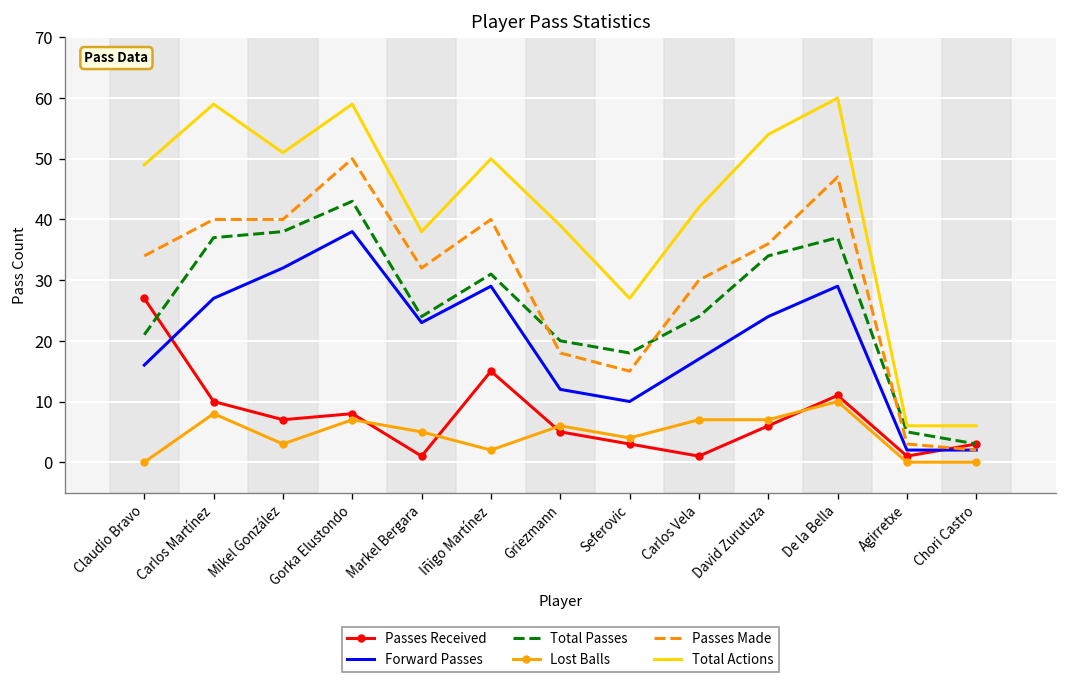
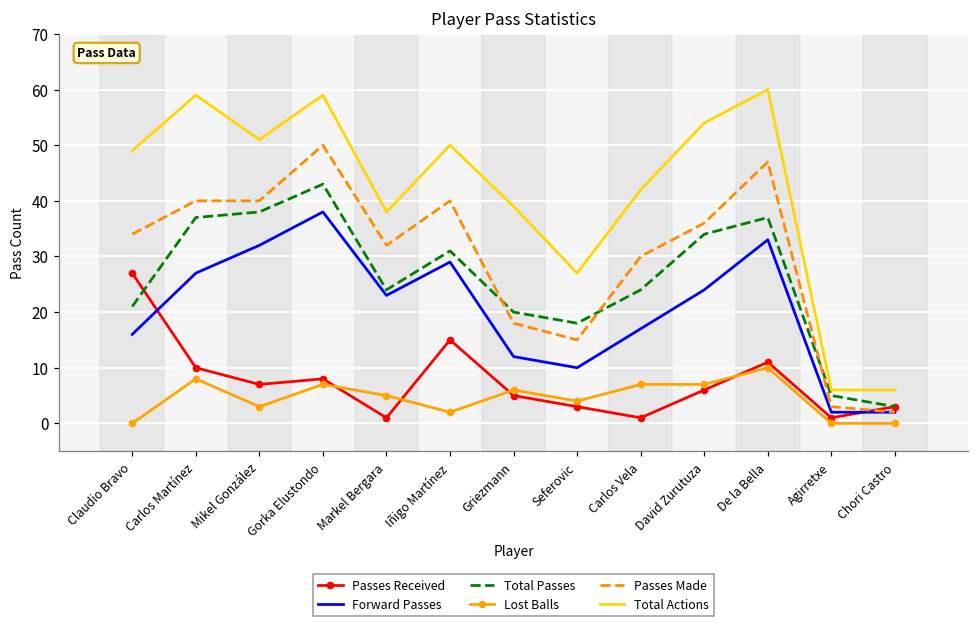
  {
    "Passes Received": {
      "Claudio Bravo": 27,
      "Carlos Martínez": 10,
      "Mikel González": 7,
      "Gorka Elustondo": 8,
      "Markel Bergara": 1,
      "Iñigo Martínez": 15,
      "Griezmann": 5,
      "Seferovic": 3,
      "Carlos Vela": 1,
      "David Zurutuza": 6,
      "De la Bella": 11,
      "Agirretxe": 1
    },
    "Forward Passes": {
      "Claudio Bravo": 16,
      "Carlos Martínez": 27,
      "Mikel González": 32,
      "Gorka Elustondo": 38,
      "Markel Bergara": 23,
      "Iñigo Martínez": 29,
      "Griezmann": 12,
      "Seferovic": 10,
      "Carlos Vela": 17,
      "David Zurutuza": 24,
-     "De la Bella": 29,
+     "De la Bella": 33,
      "Agirretxe": 2
    },
    "Total Passes": {
      "Claudio Bravo": 21,
      "Carlos Martínez": 37,
      "Mikel González": 38,
      "Gorka Elustondo": 43,
      "Markel Bergara": 24,
      "Iñigo Martínez": 31,
      "Griezmann": 20,
      "Seferovic": 18,
      "Carlos Vela": 24,
      "David Zurutuza": 34,
      "De la Bella": 37,
      "Agirretxe": 5
    }
  }
